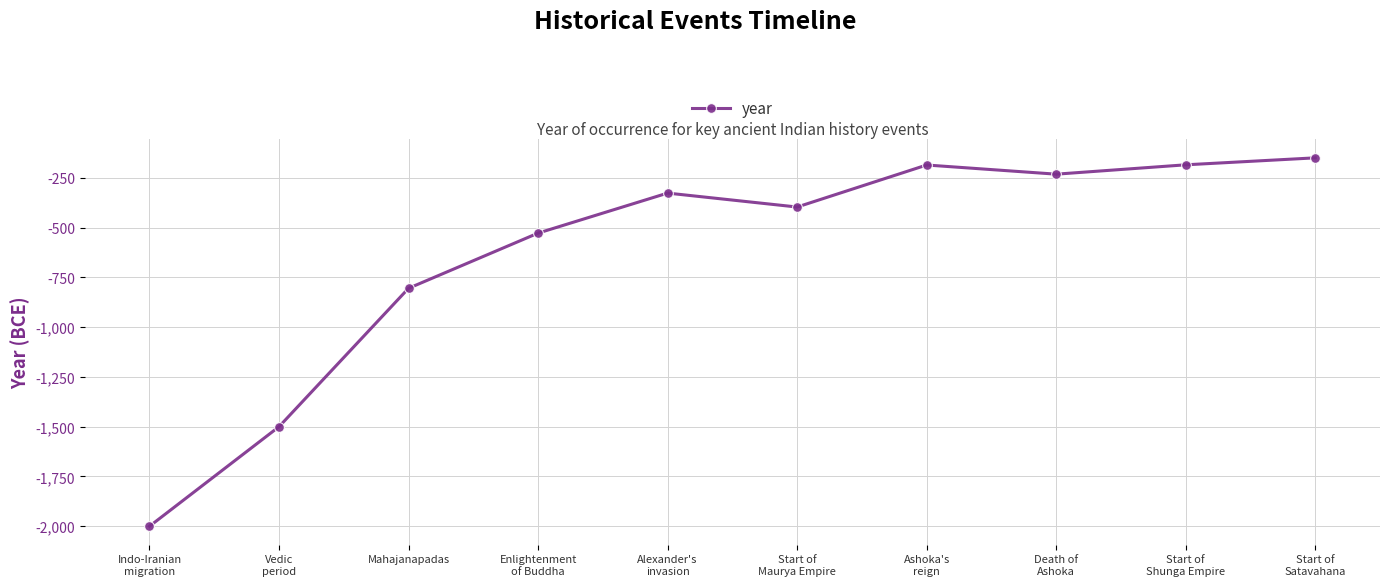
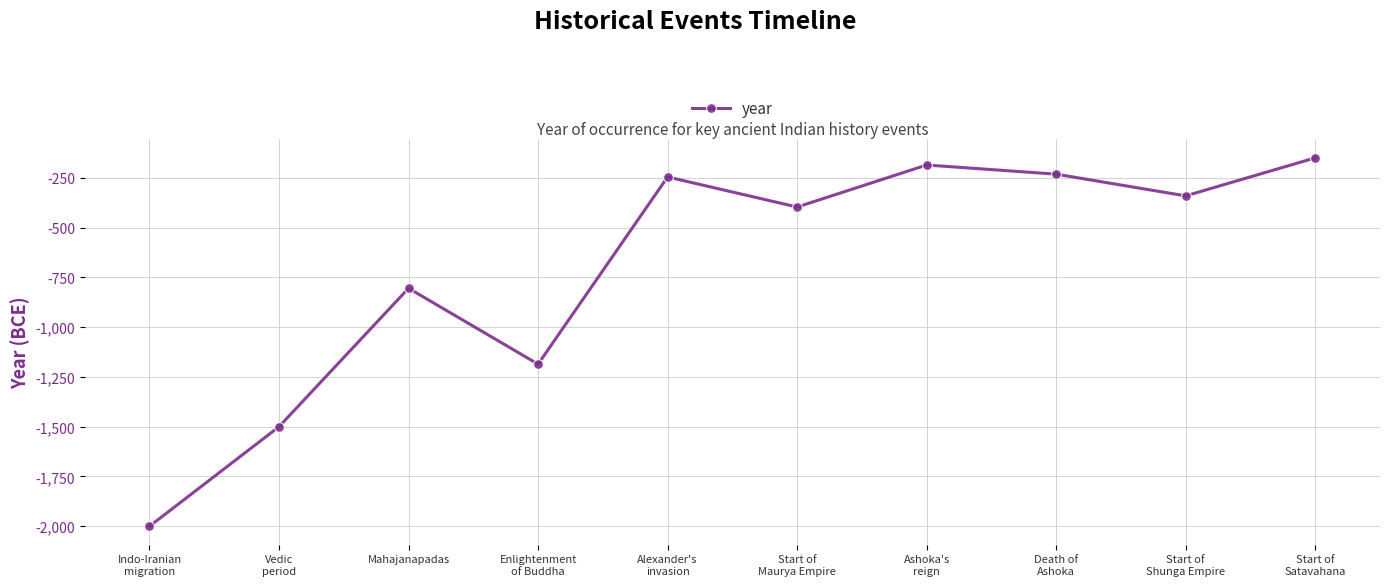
  {
    "Indo-Iranian migration": "-2,000",
    "Vedic period": "-1,500",
    "Mahajanapadas": "-810",
-   "Enlightenment of Buddha": "-530",
-   "Alexander's invasion": "-330",
+   "Enlightenment of Buddha": "-1,190",
+   "Alexander's invasion": "-250",
    "Start of Maurya Empire": "-400",
    "Ashoka's reign": "-190",
    "Death of Ashoka": "-230",
-   "Start of Shunga Empire": "-190",
+   "Start of Shunga Empire": "-340",
    "Start of Satavahana": "-150"
  }
